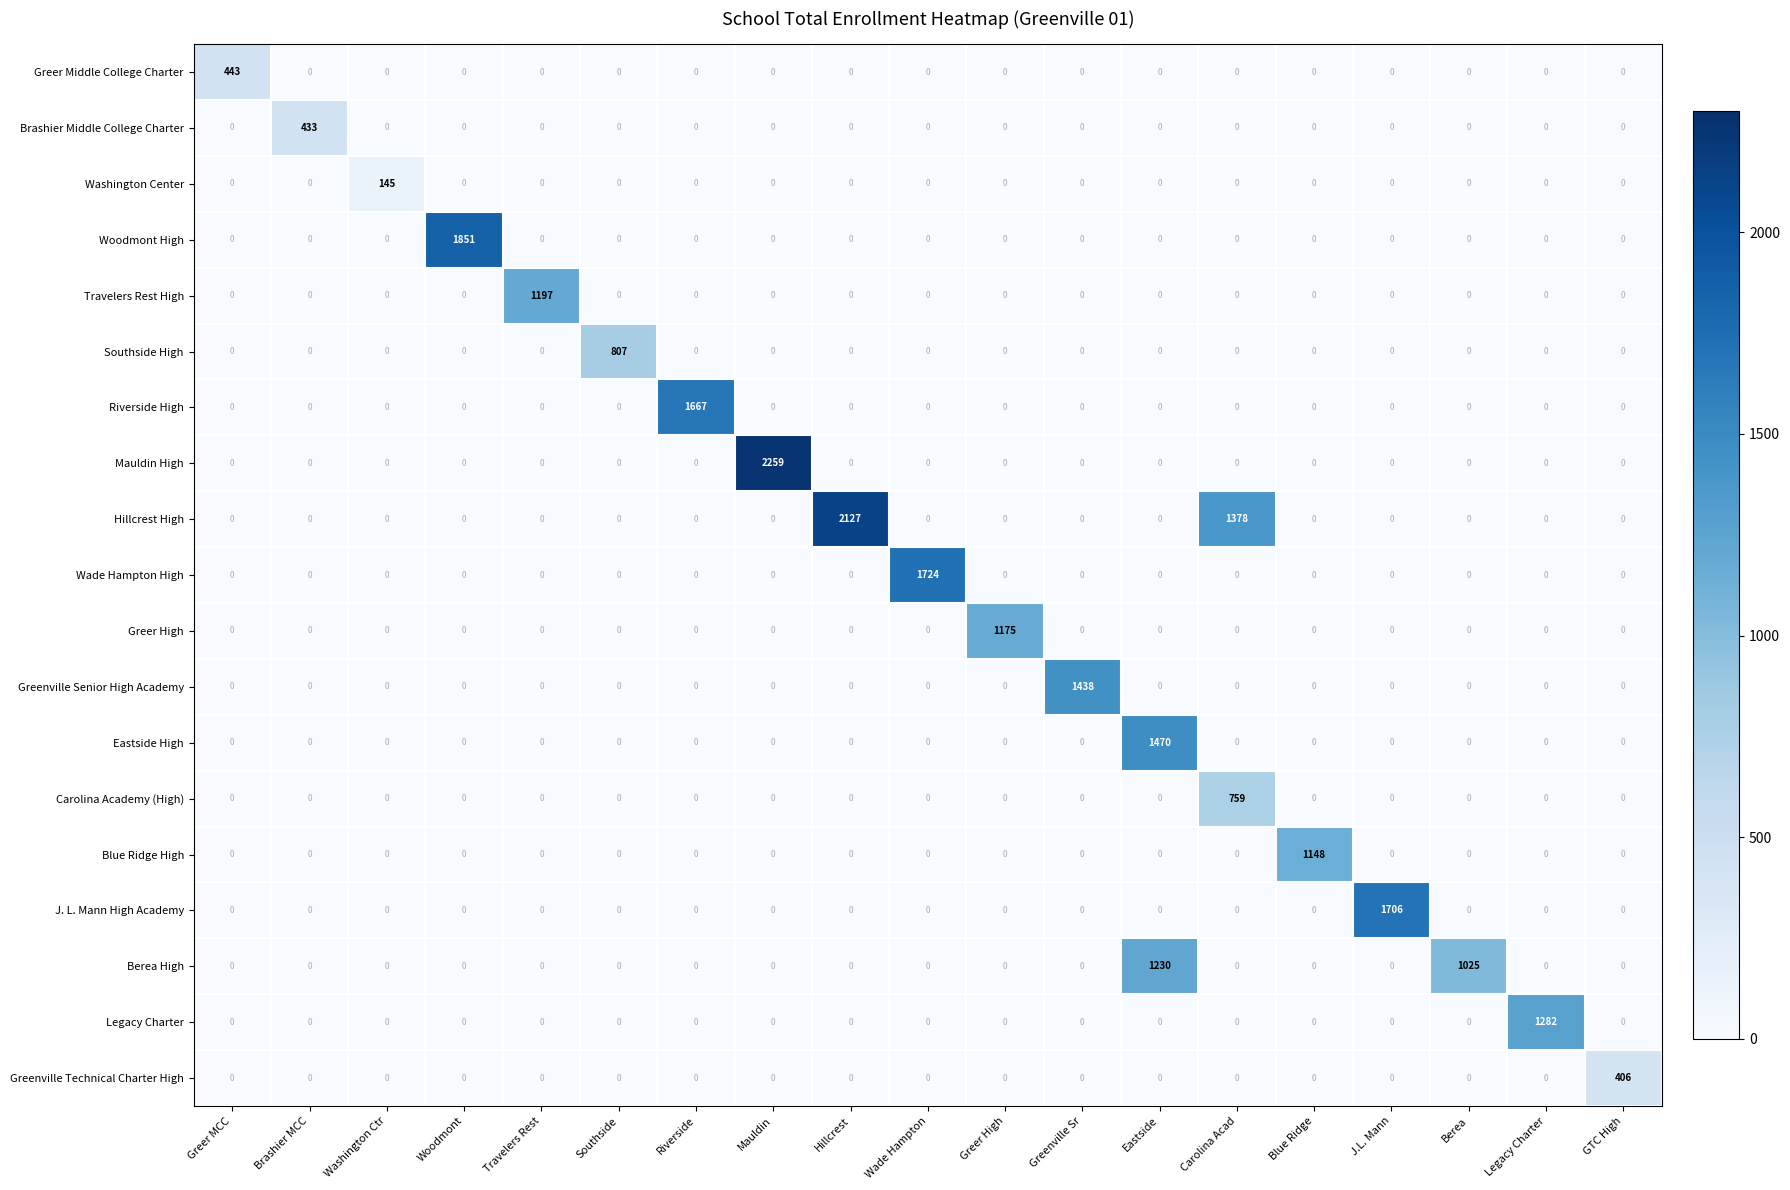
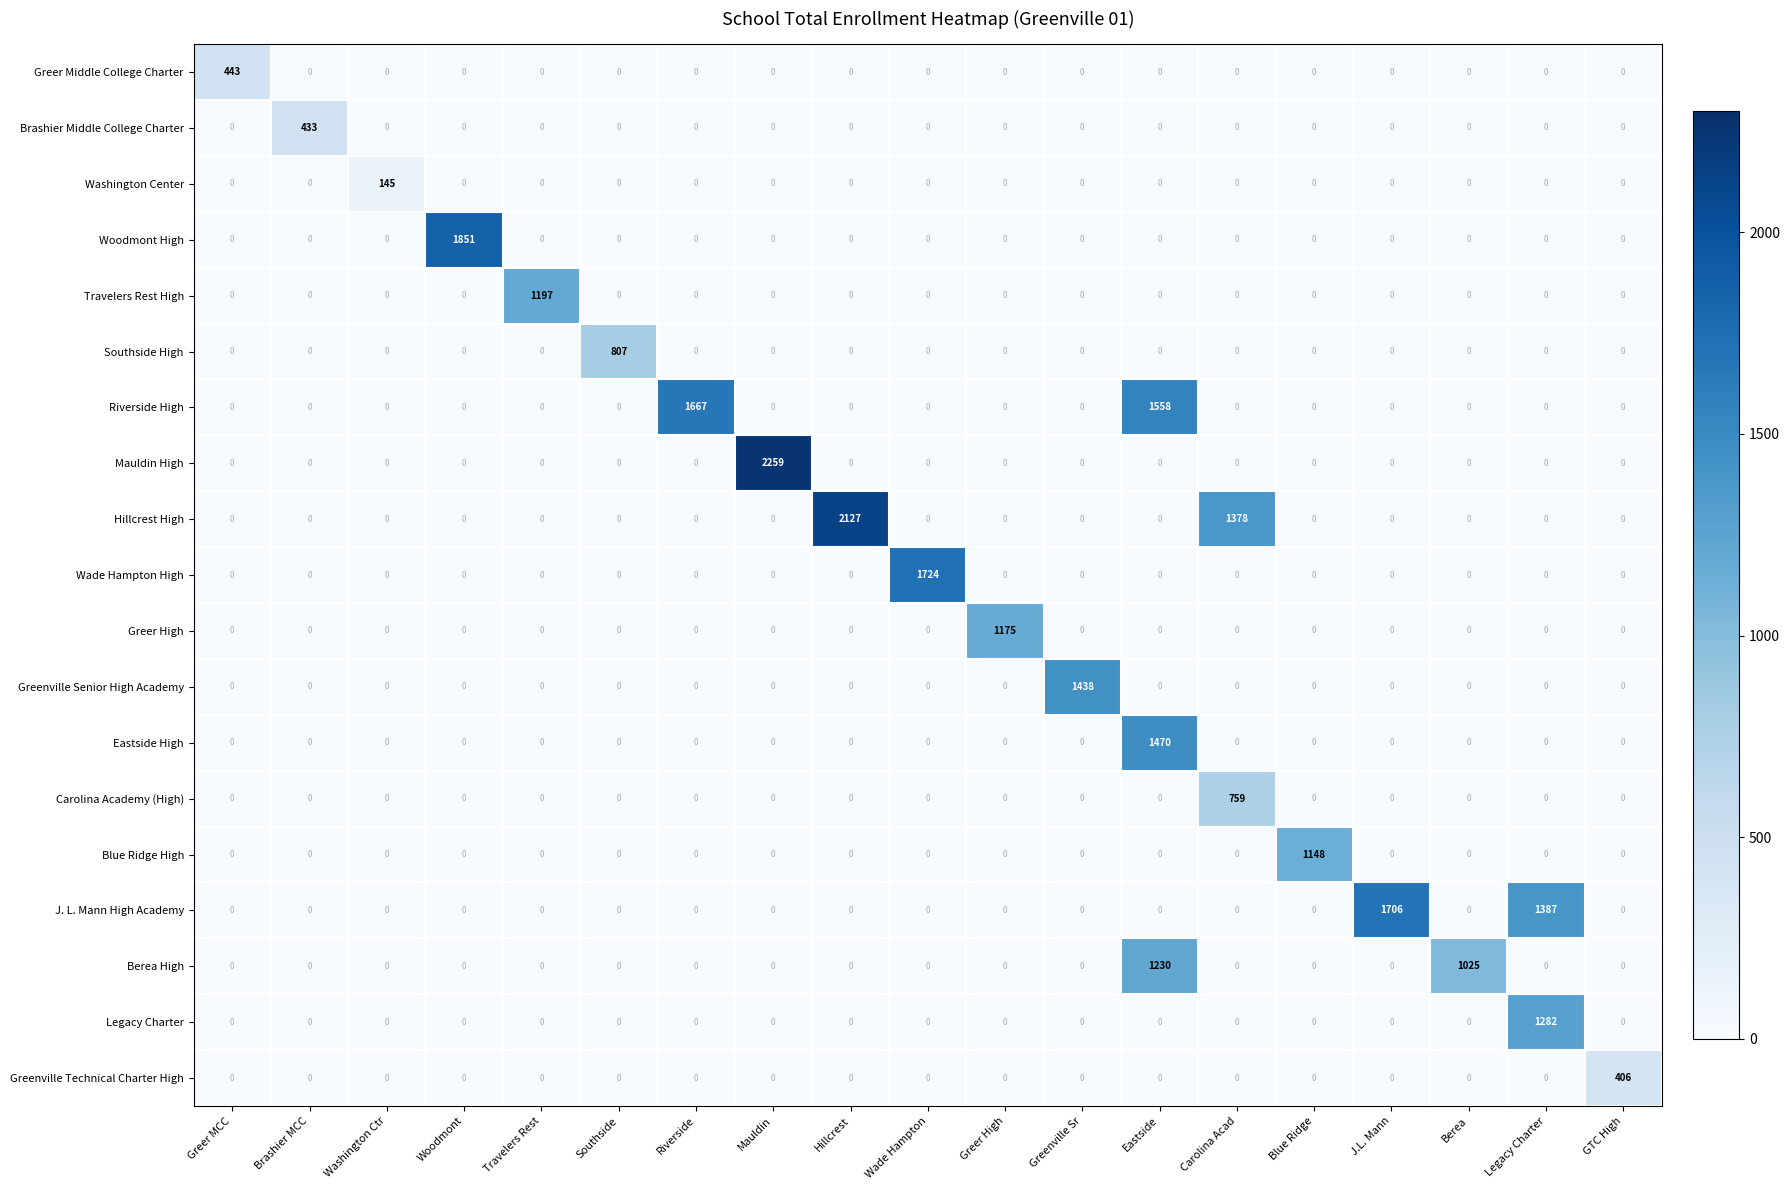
  {
    "Riverside High": {
      "Greer MCC": 0,
      "Brashier MCC": 0,
      "Washington Ctr": 0,
      "Woodmont": 0,
      "Travelers Rest": 0,
      "Southside": 0,
      "Riverside": 1667,
      "Mauldin": 0,
      "Hillcrest": 0,
      "Wade Hampton": 0,
      "Greer High": 0,
      "Greenville Sr": 0,
-     "Eastside": 0,
+     "Eastside": 1558,
      "Carolina Acad": 0,
      "Blue Ridge": 0,
      "J.L. Mann": 0,
      "Berea": 0,
      "Legacy Charter": 0,
      "GTC High": 0
    },
    "J. L. Mann High Academy": {
      "Greer MCC": 0,
      "Brashier MCC": 0,
      "Washington Ctr": 0,
      "Woodmont": 0,
      "Travelers Rest": 0,
      "Southside": 0,
      "Riverside": 0,
      "Mauldin": 0,
      "Hillcrest": 0,
      "Wade Hampton": 0,
      "Greer High": 0,
      "Greenville Sr": 0,
      "Eastside": 0,
      "Carolina Acad": 0,
      "Blue Ridge": 0,
      "J.L. Mann": 1706,
      "Berea": 0,
-     "Legacy Charter": 0,
+     "Legacy Charter": 1387,
      "GTC High": 0
    }
  }
